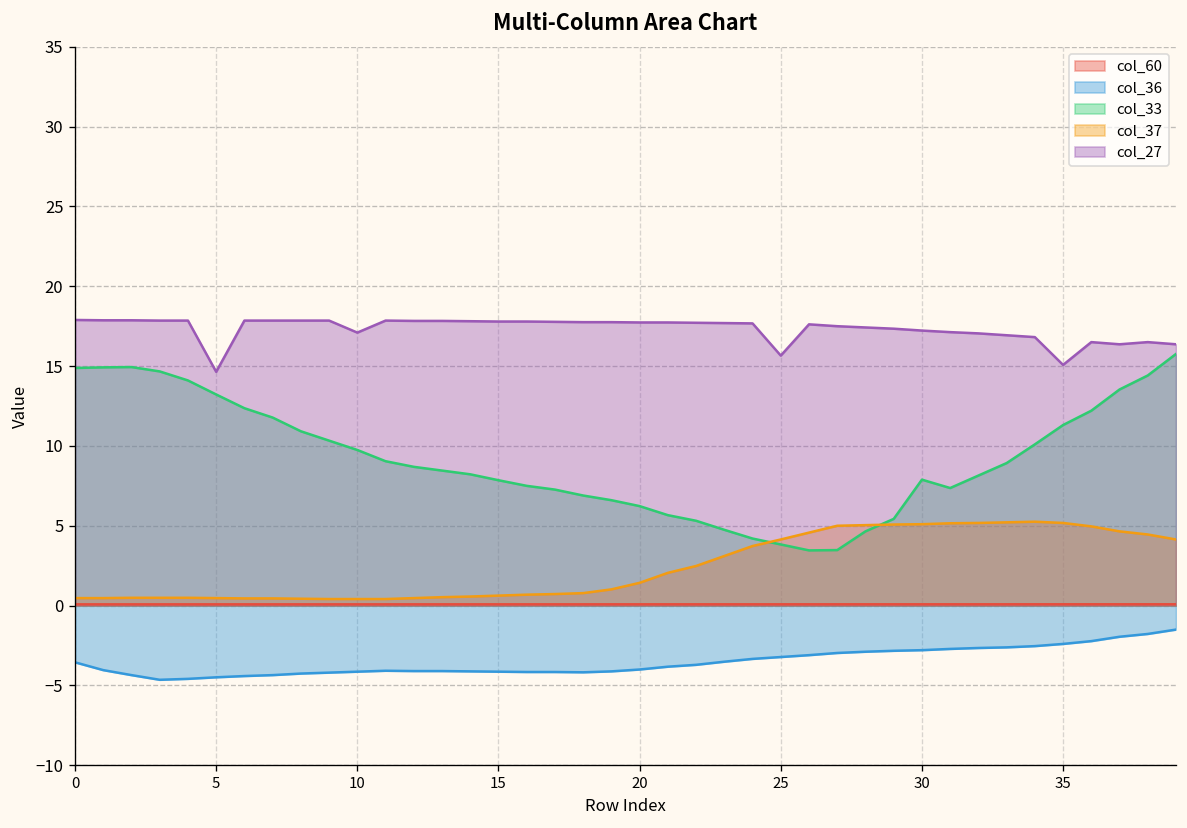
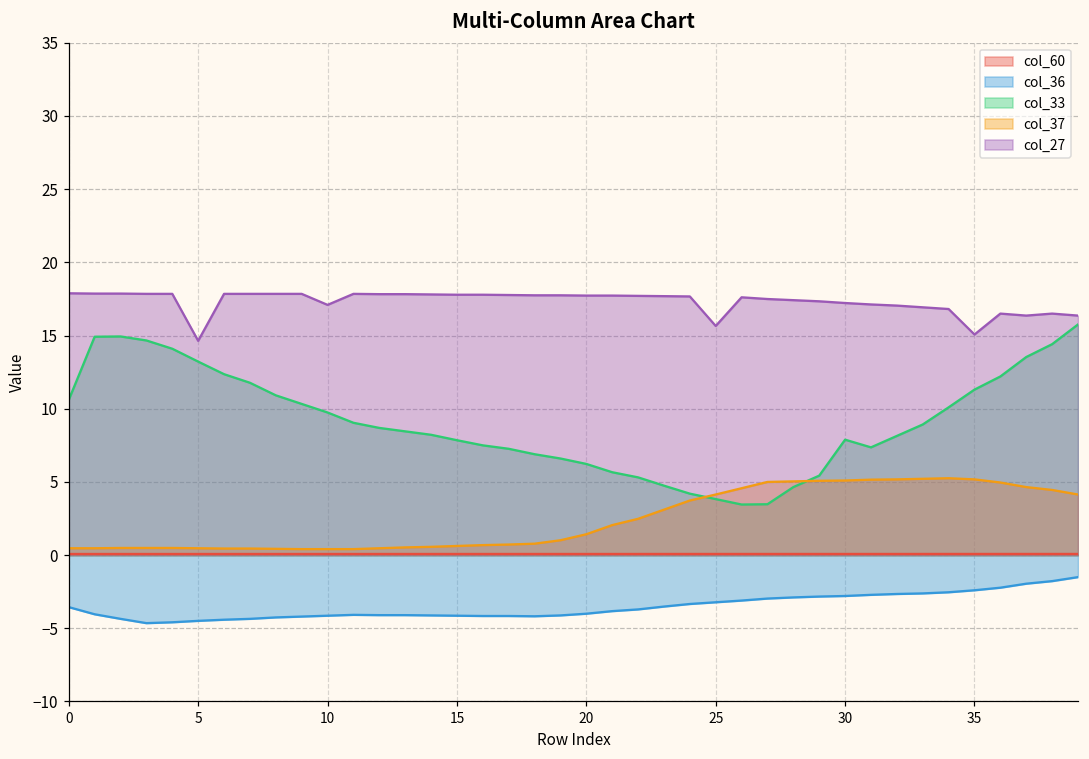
  {
    "col_33": {
-     "0": 14.9,
+     "0": 10.6,
      "5": 13.2,
      "10": 9.7,
      "15": 7.8,
      "20": 6.2,
      "25": 3.8,
      "30": 7.9,
      "35": 11.3
    },
    "col_27": {
      "0": 17.9,
      "5": 14.6,
      "10": 17.1,
      "15": 17.8,
      "20": 17.7,
      "25": 15.7,
      "30": 17.2,
      "35": 15.1
    }
  }
